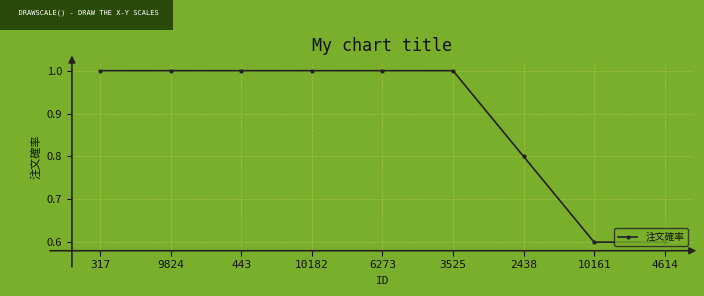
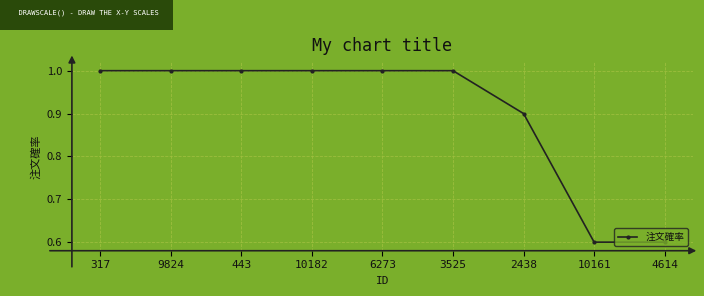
  {
    "317": 1.0,
    "9824": 1.0,
    "443": 1.0,
    "10182": 1.0,
    "6273": 1.0,
    "3525": 1.0,
-   "2438": 0.8,
+   "2438": 0.9,
    "10161": 0.6
  }
